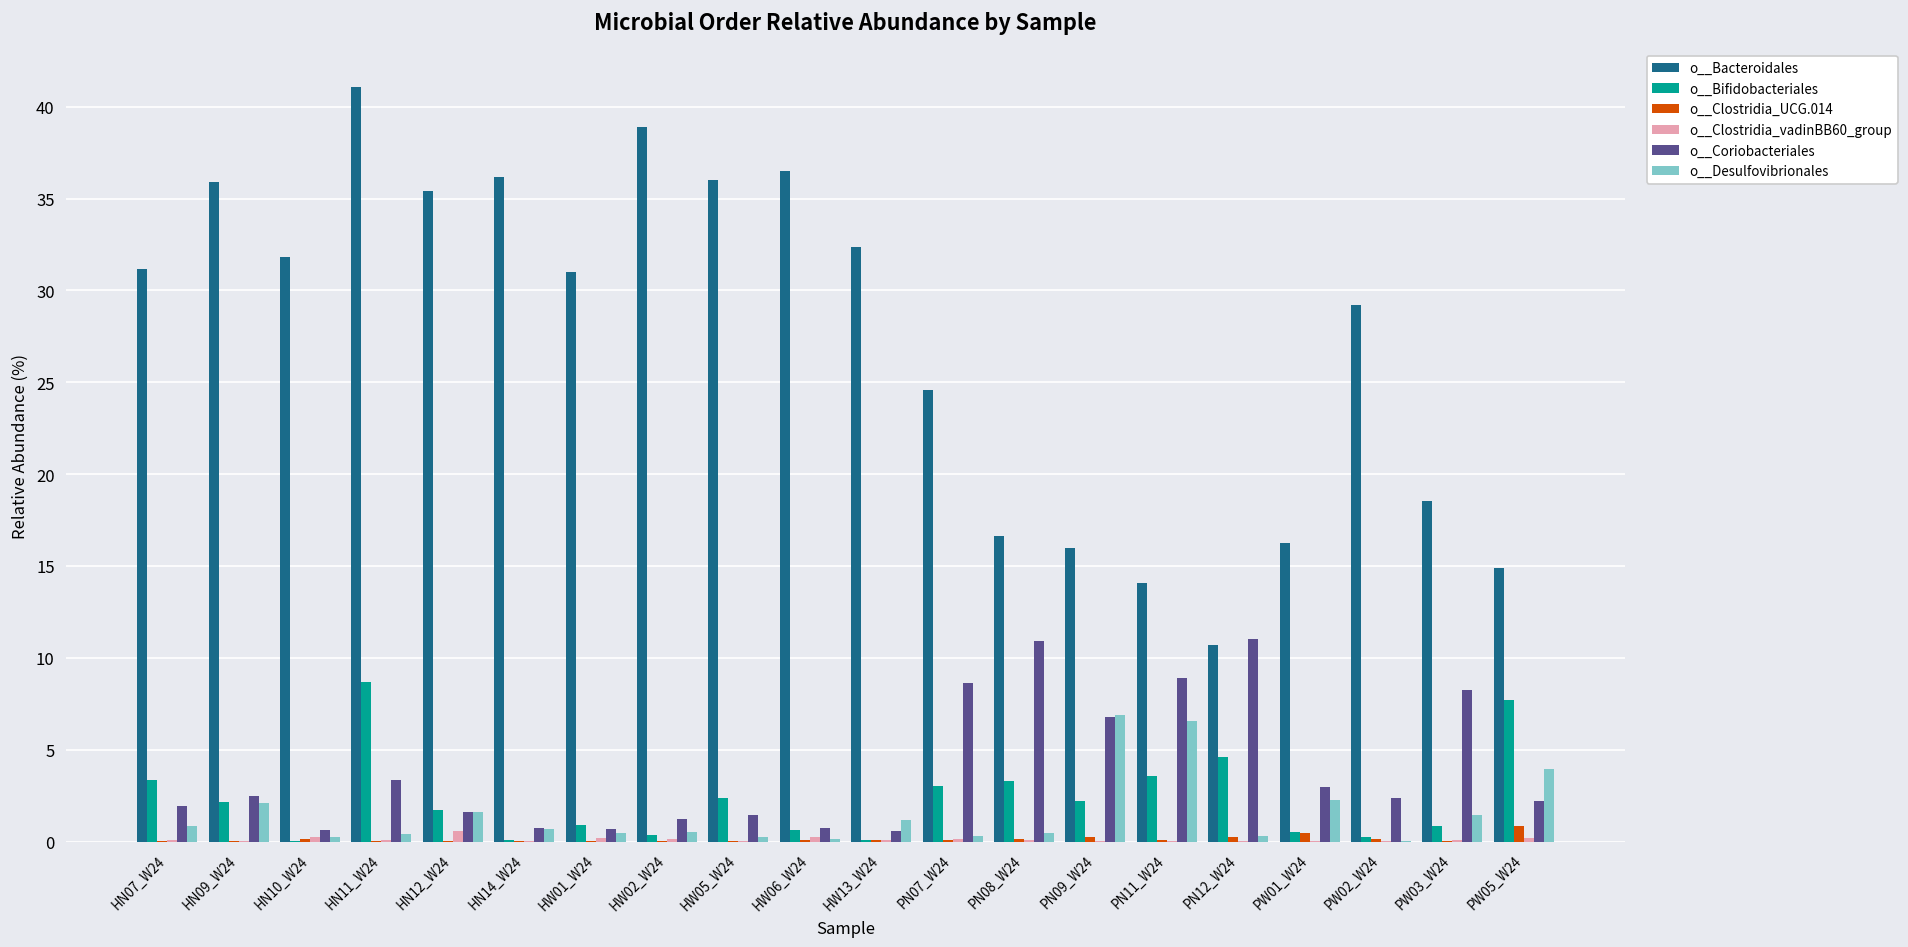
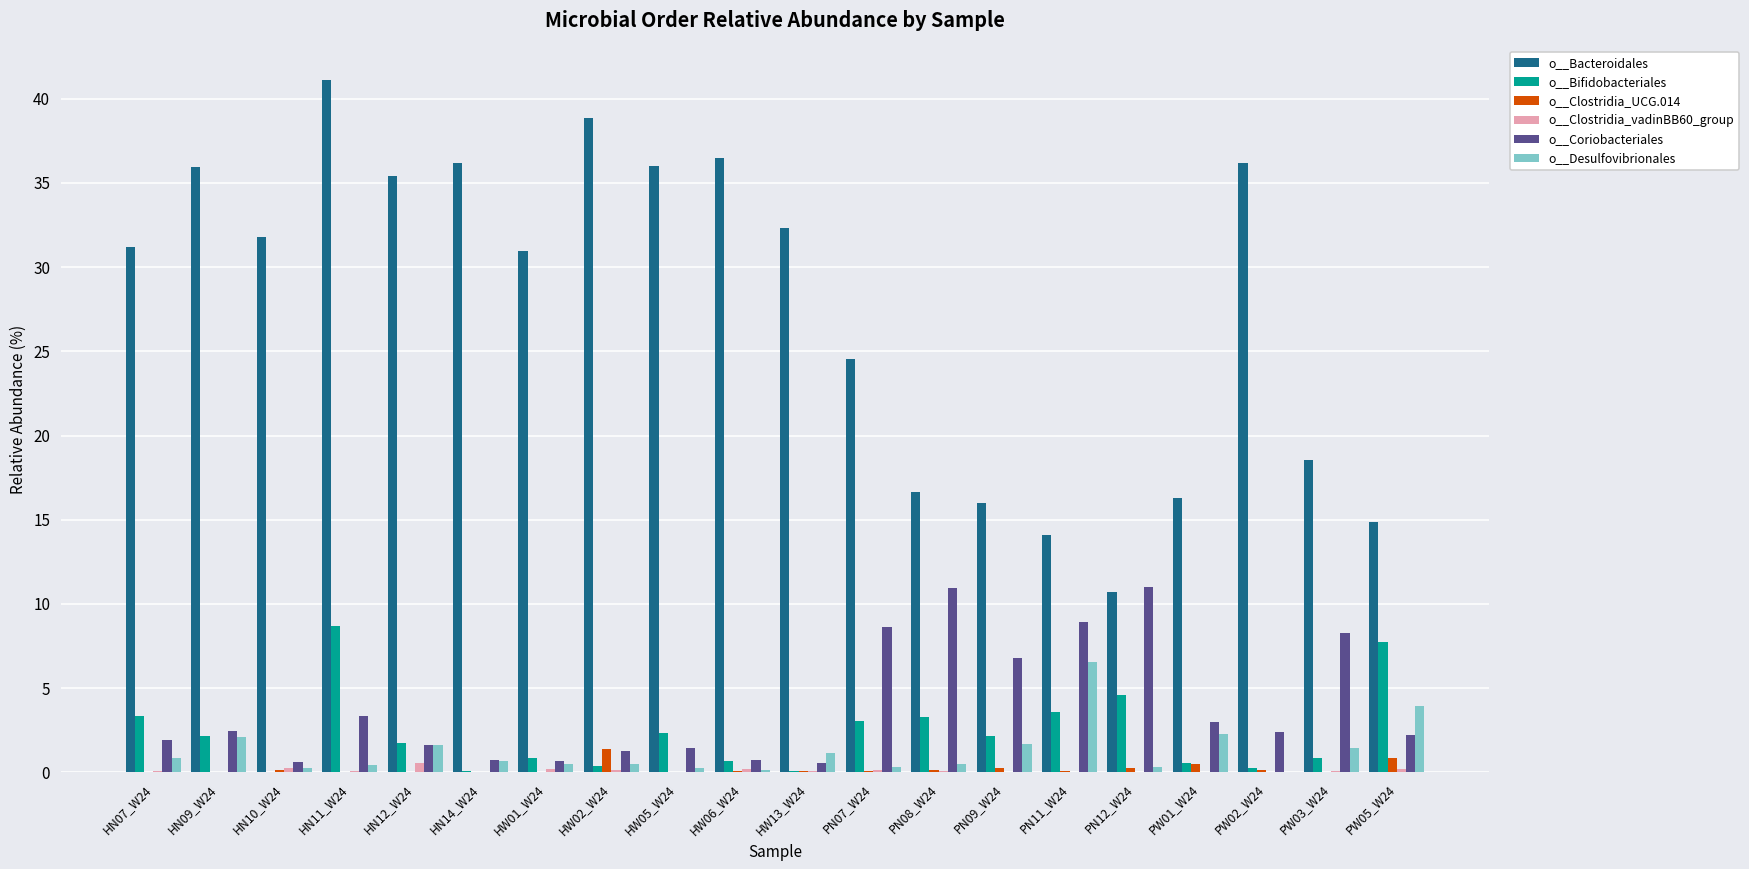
  {
    "o__Bacteroidales": {
      "HN07_W24": 31.2,
      "HN09_W24": 35.9,
      "HN10_W24": 31.8,
      "HN11_W24": 41.1,
      "HN12_W24": 35.4,
      "HN14_W24": 36.2,
      "HW01_W24": 31.0,
      "HW02_W24": 38.9,
      "HW05_W24": 36.0,
      "HW06_W24": 36.5,
      "HW13_W24": 32.3,
      "PN07_W24": 24.6,
      "PN08_W24": 16.6,
      "PN09_W24": 16.0,
      "PN11_W24": 14.1,
      "PN12_W24": 10.7,
      "PW01_W24": 16.3,
-     "PW02_W24": 29.2,
+     "PW02_W24": 36.2,
      "PW03_W24": 18.5,
      "PW05_W24": 14.9
    },
    "o__Bifidobacteriales": {
      "HN07_W24": 3.3,
      "HN09_W24": 2.1,
      "HN11_W24": 8.7,
      "HN12_W24": 1.7,
      "HW01_W24": 0.9,
      "HW02_W24": 0.4,
      "HW05_W24": 2.4,
      "HW06_W24": 0.6,
      "PN07_W24": 3.0,
      "PN08_W24": 3.3,
      "PN09_W24": 2.2,
      "PN11_W24": 3.6,
      "PN12_W24": 4.6,
      "PW01_W24": 0.5,
      "PW02_W24": 0.3,
      "PW03_W24": 0.8,
      "PW05_W24": 7.7
    },
    "o__Clostridia_UCG.014": {
-     "HW02_W24": 0.0,
+     "HW02_W24": 1.4,
      "PN09_W24": 0.2,
      "PN12_W24": 0.2,
      "PW01_W24": 0.5,
      "PW05_W24": 0.9
    },
    "o__Clostridia_vadinBB60_group": {
      "HN10_W24": 0.3,
      "HN12_W24": 0.6,
      "HW01_W24": 0.2,
      "HW06_W24": 0.2,
      "PW05_W24": 0.2
    },
    "o__Coriobacteriales": {
      "HN07_W24": 1.9,
      "HN09_W24": 2.5,
      "HN10_W24": 0.6,
      "HN11_W24": 3.3,
      "HN12_W24": 1.6,
      "HN14_W24": 0.7,
      "HW01_W24": 0.7,
      "HW02_W24": 1.2,
      "HW05_W24": 1.5,
      "HW06_W24": 0.7,
      "HW13_W24": 0.6,
      "PN07_W24": 8.6,
      "PN08_W24": 10.9,
      "PN09_W24": 6.8,
      "PN11_W24": 8.9,
      "PN12_W24": 11.0,
      "PW01_W24": 3.0,
      "PW02_W24": 2.4,
      "PW03_W24": 8.3,
      "PW05_W24": 2.2
    },
    "o__Desulfovibrionales": {
      "HN07_W24": 0.8,
      "HN09_W24": 2.1,
      "HN10_W24": 0.2,
      "HN11_W24": 0.4,
      "HN12_W24": 1.6,
      "HN14_W24": 0.7,
      "HW01_W24": 0.5,
      "HW02_W24": 0.5,
      "HW05_W24": 0.3,
      "HW13_W24": 1.1,
      "PN07_W24": 0.3,
      "PN08_W24": 0.5,
-     "PN09_W24": 6.9,
+     "PN09_W24": 1.7,
      "PN11_W24": 6.6,
      "PN12_W24": 0.3,
      "PW01_W24": 2.3,
      "PW03_W24": 1.5,
      "PW05_W24": 3.9
    }
  }
